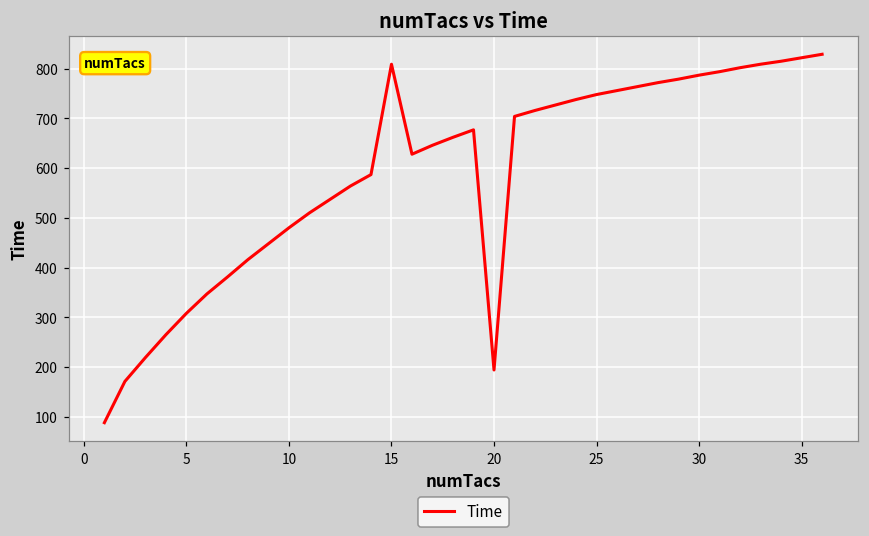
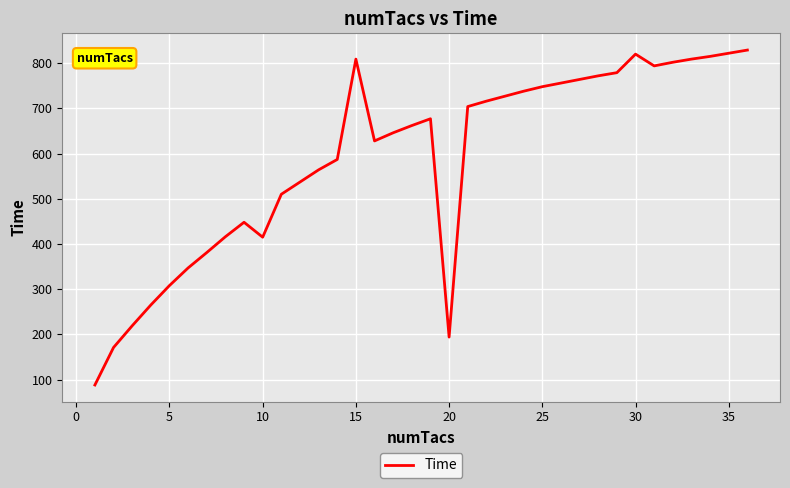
  {
    "5": 310,
-   "10": 480,
+   "10": 420,
    "15": 810,
    "20": 190,
    "25": 750,
-   "30": 790,
+   "30": 820,
    "35": 820
  }
